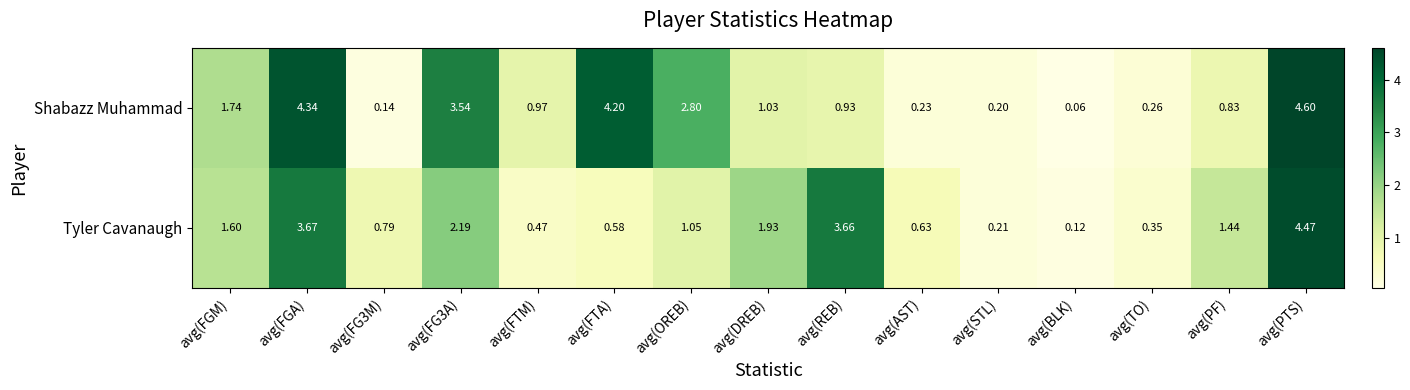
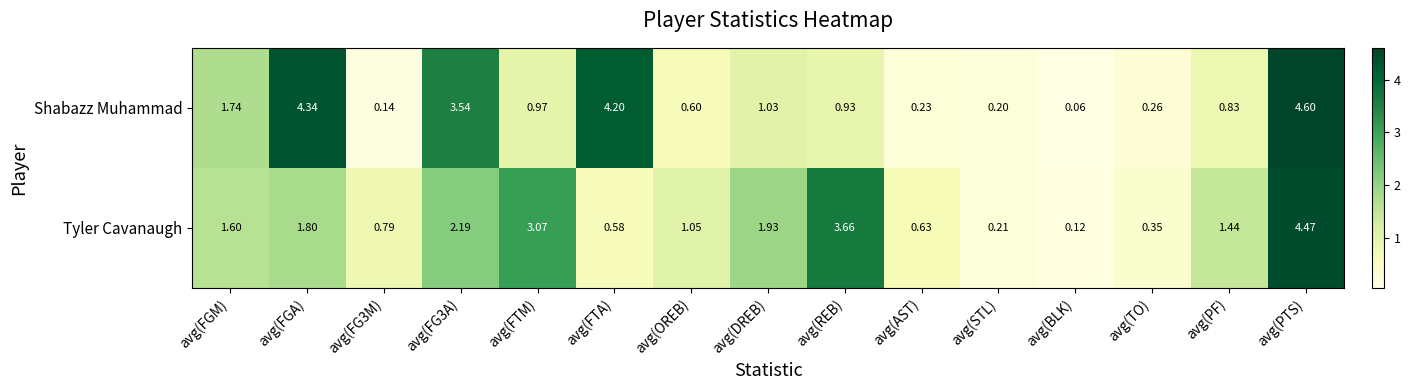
  {
    "Shabazz Muhammad": {
      "avg(FGM)": 1.74,
      "avg(FGA)": 4.34,
      "avg(FG3M)": 0.14,
      "avg(FG3A)": 3.54,
      "avg(FTM)": 0.97,
      "avg(FTA)": 4.20,
-     "avg(OREB)": 2.80,
+     "avg(OREB)": 0.60,
      "avg(DREB)": 1.03,
      "avg(REB)": 0.93,
      "avg(AST)": 0.23,
      "avg(STL)": 0.20,
      "avg(BLK)": 0.06,
      "avg(TO)": 0.26,
      "avg(PF)": 0.83,
      "avg(PTS)": 4.60
    },
    "Tyler Cavanaugh": {
      "avg(FGM)": 1.60,
-     "avg(FGA)": 3.67,
+     "avg(FGA)": 1.80,
      "avg(FG3M)": 0.79,
      "avg(FG3A)": 2.19,
-     "avg(FTM)": 0.47,
+     "avg(FTM)": 3.07,
      "avg(FTA)": 0.58,
      "avg(OREB)": 1.05,
      "avg(DREB)": 1.93,
      "avg(REB)": 3.66,
      "avg(AST)": 0.63,
      "avg(STL)": 0.21,
      "avg(BLK)": 0.12,
      "avg(TO)": 0.35,
      "avg(PF)": 1.44,
      "avg(PTS)": 4.47
    }
  }
